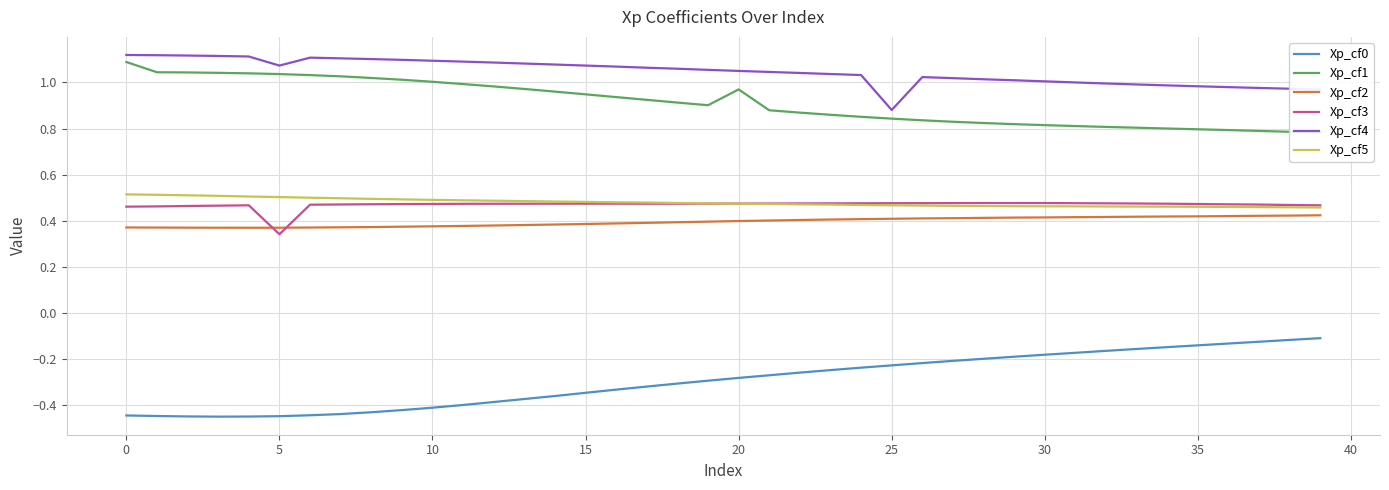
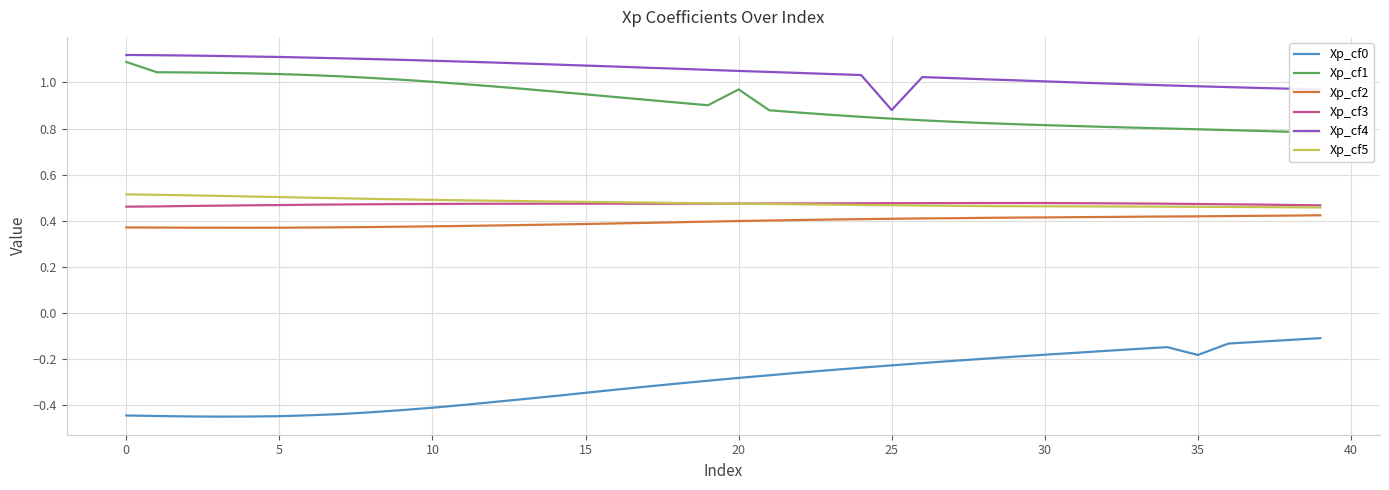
  {
    "Xp_cf0": {
      "0": -0.44,
      "5": -0.45,
      "10": -0.41,
      "15": -0.35,
      "20": -0.28,
      "25": -0.23,
      "30": -0.18,
-     "35": -0.14
+     "35": -0.18
    },
    "Xp_cf1": {
      "0": 1.09,
      "5": 1.04,
      "10": 1.00,
      "15": 0.95,
      "20": 0.97,
      "25": 0.84,
      "30": 0.81,
      "35": 0.80
    },
    "Xp_cf2": {
      "0": 0.37,
      "5": 0.37,
      "10": 0.38,
      "15": 0.39,
      "20": 0.40,
      "25": 0.41,
      "30": 0.41,
      "35": 0.42
    },
    "Xp_cf3": {
      "0": 0.46,
-     "5": 0.34,
+     "5": 0.47,
      "10": 0.47,
      "30": 0.48,
      "35": 0.47
    },
    "Xp_cf4": {
      "0": 1.12,
-     "5": 1.07,
+     "5": 1.11,
      "10": 1.09,
      "15": 1.07,
      "20": 1.05,
      "25": 0.88,
      "30": 1.00,
      "35": 0.98
    },
    "Xp_cf5": {
      "0": 0.51,
      "5": 0.50,
      "10": 0.49,
      "30": 0.46,
      "35": 0.46
    }
  }
